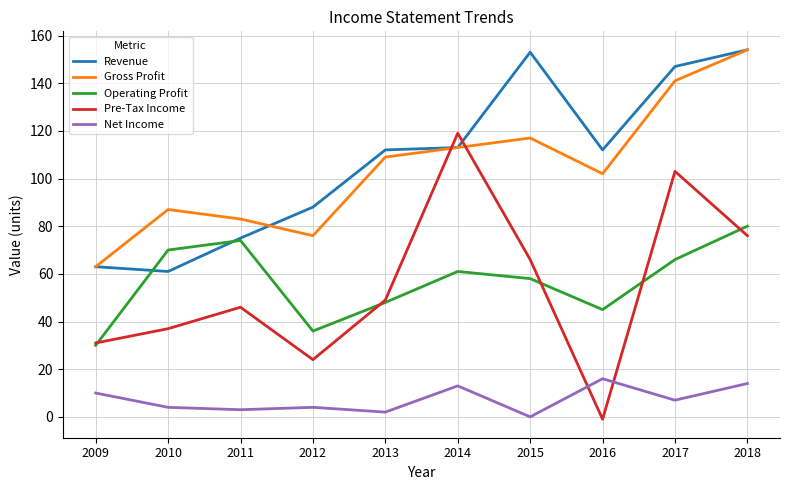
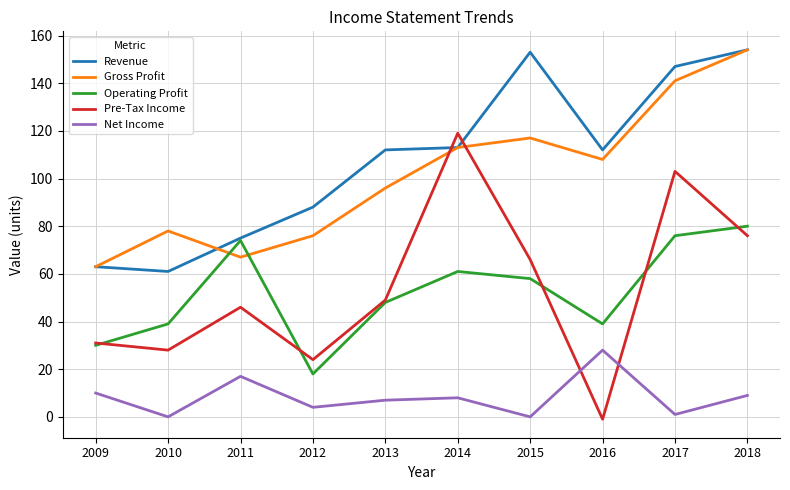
  {
    "Revenue": {
      "2010": 61,
      "2012": 88,
      "2013": 112,
      "2015": 153,
      "2016": 112,
      "2017": 147
    },
    "Gross Profit": {
-     "2010": 87,
-     "2011": 83,
+     "2010": 78,
+     "2011": 67,
      "2012": 76,
-     "2013": 109,
+     "2013": 96,
      "2015": 117,
-     "2016": 102,
+     "2016": 108,
      "2017": 141
    },
    "Operating Profit": {
-     "2010": 70,
-     "2012": 36,
+     "2010": 39,
+     "2012": 18,
      "2014": 61,
      "2015": 58,
-     "2016": 45,
-     "2017": 66,
+     "2016": 39,
+     "2017": 76,
      "2018": 80
    },
    "Pre-Tax Income": {
-     "2010": 37,
+     "2010": 28,
      "2011": 46,
      "2012": 24,
      "2014": 119,
      "2015": 66,
      "2016": -1,
      "2017": 103,
      "2018": 76
    },
    "Net Income": {
      "2009": 10,
-     "2010": 4,
-     "2011": 3,
+     "2010": 0,
+     "2011": 17,
      "2012": 4,
-     "2013": 2,
-     "2014": 13,
+     "2013": 7,
+     "2014": 8,
      "2015": 0,
-     "2016": 16,
-     "2017": 7,
-     "2018": 14
+     "2016": 28,
+     "2017": 1,
+     "2018": 9
    }
  }
